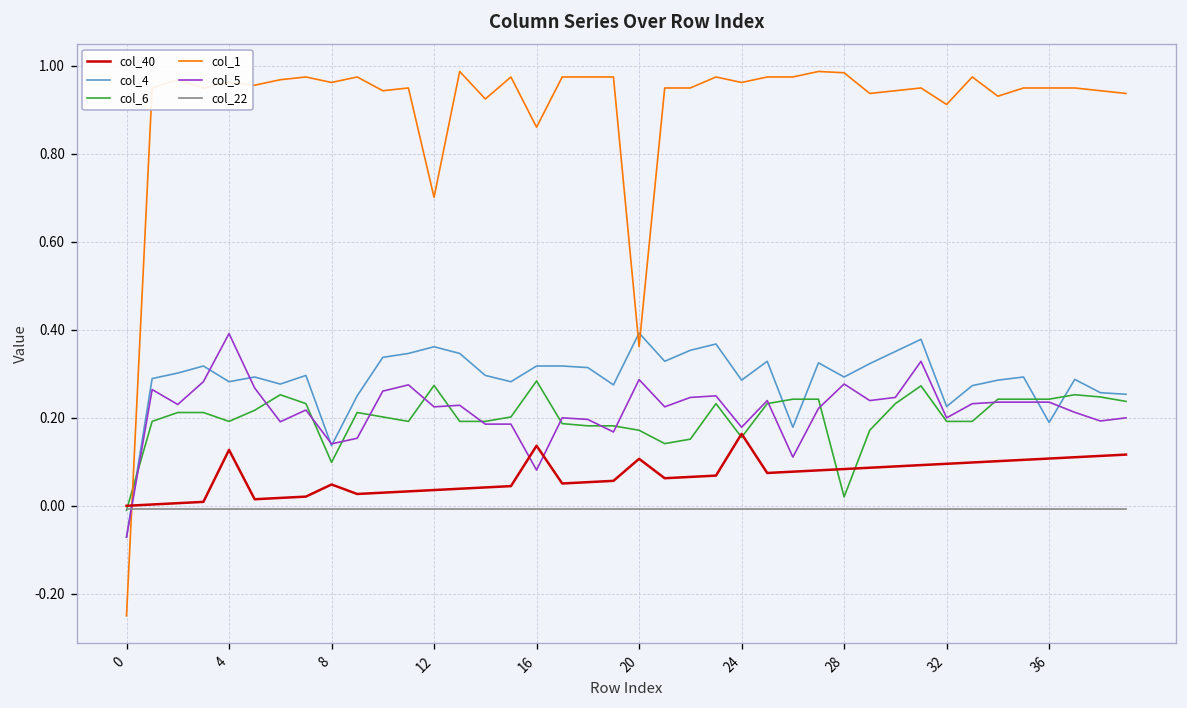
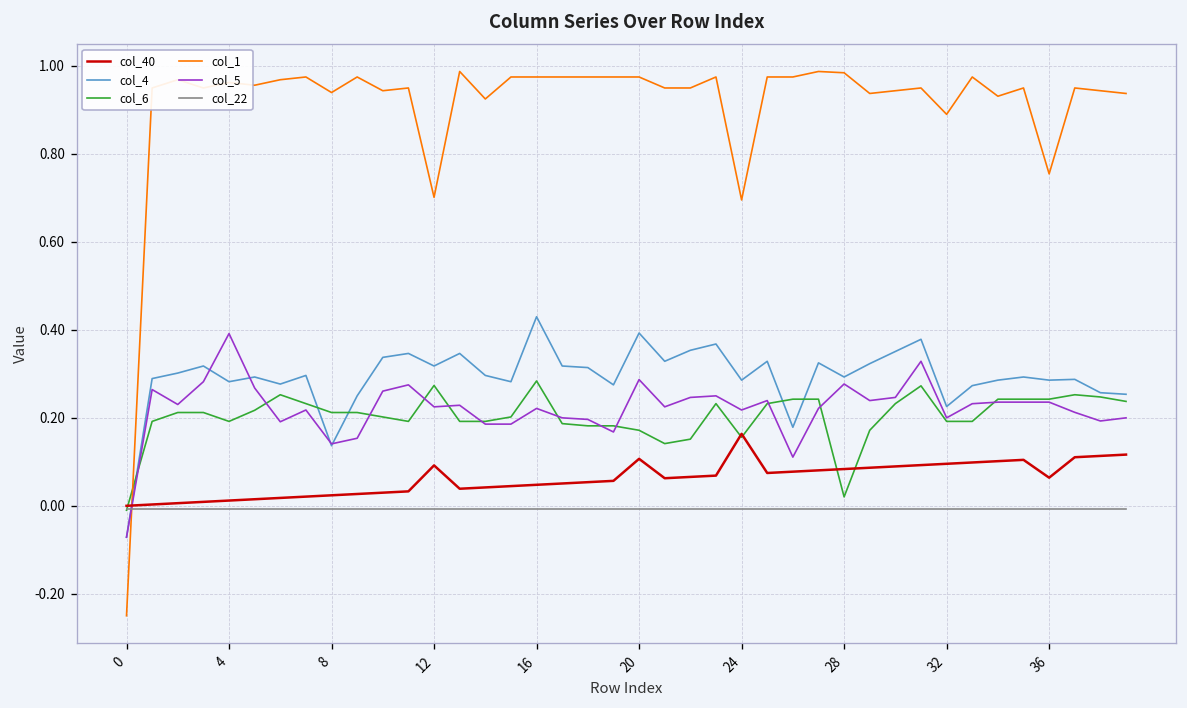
  {
    "col_40": {
-     "4": 0.13,
-     "8": 0.05,
-     "12": 0.04,
-     "16": 0.14,
+     "4": 0.01,
+     "8": 0.02,
+     "12": 0.09,
+     "16": 0.05,
      "20": 0.11,
      "24": 0.16,
      "28": 0.08,
      "32": 0.10,
-     "36": 0.11
+     "36": 0.06
    },
    "col_4": {
      "4": 0.28,
-     "12": 0.36,
-     "16": 0.32,
+     "12": 0.32,
+     "16": 0.43,
      "20": 0.39,
      "24": 0.29,
      "28": 0.29,
      "32": 0.23,
-     "36": 0.19
+     "36": 0.29
    },
    "col_6": {
      "4": 0.19,
-     "8": 0.10,
+     "8": 0.21,
      "12": 0.27,
      "16": 0.28,
      "20": 0.17,
      "24": 0.16,
      "28": 0.02,
      "32": 0.19
    },
    "col_1": {
      "0": -0.25,
-     "8": 0.96,
+     "8": 0.94,
      "12": 0.70,
-     "16": 0.86,
-     "20": 0.36,
-     "24": 0.96,
+     "16": 0.98,
+     "20": 0.98,
+     "24": 0.70,
      "28": 0.98,
-     "32": 0.91,
-     "36": 0.95
+     "32": 0.89,
+     "36": 0.75
    },
    "col_5": {
      "4": 0.39,
      "12": 0.23,
-     "16": 0.08,
+     "16": 0.22,
      "20": 0.29,
-     "24": 0.18,
+     "24": 0.22,
      "28": 0.28,
      "32": 0.20
    },
    "col_22": {
      "4": -0.01,
      "8": -0.01,
      "12": -0.01,
      "16": -0.01,
      "20": -0.01,
      "24": -0.01,
      "28": -0.01,
      "32": -0.01,
      "36": -0.01
    }
  }
